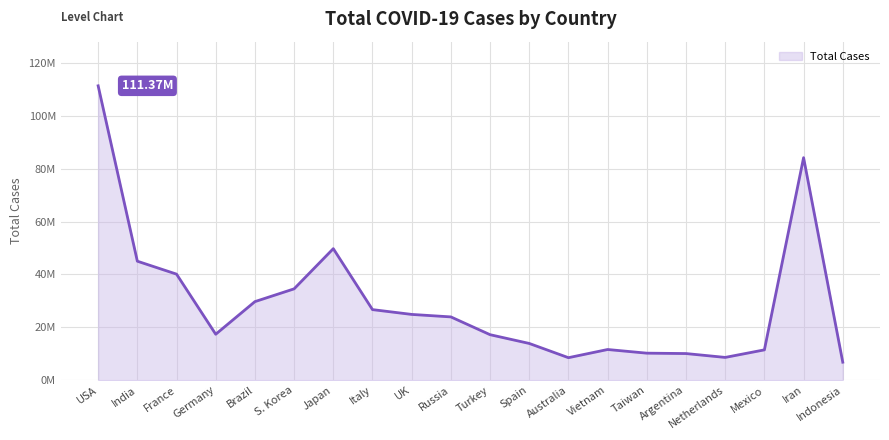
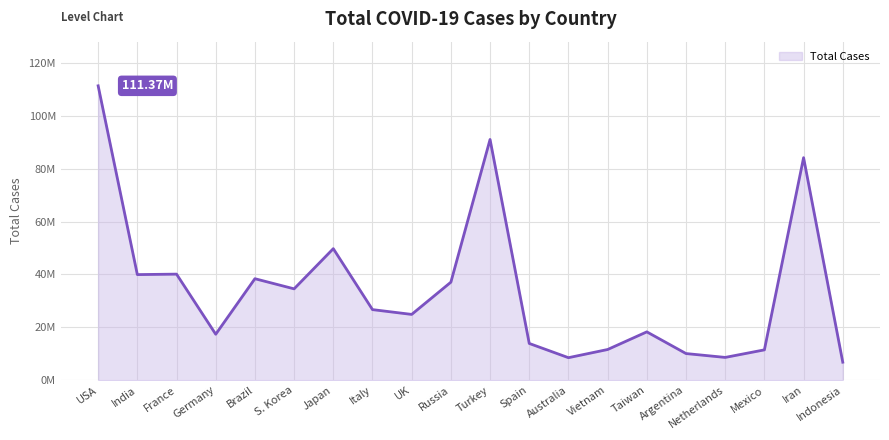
  {
-   "India": 45000000,
+   "India": 40000000,
    "France": 40000000,
    "Germany": 17000000,
-   "Brazil": 30000000,
+   "Brazil": 38000000,
    "S. Korea": 35000000,
    "Japan": 50000000,
    "Italy": 27000000,
    "UK": 25000000,
-   "Russia": 24000000,
-   "Turkey": 17000000,
+   "Russia": 37000000,
+   "Turkey": 91000000,
    "Spain": 14000000,
    "Australia": 9000000,
    "Vietnam": 12000000,
-   "Taiwan": 10000000,
+   "Taiwan": 18000000,
    "Argentina": 10000000,
    "Netherlands": 9000000,
    "Mexico": 11000000,
    "Iran": 84000000,
    "Indonesia": 7000000
  }
